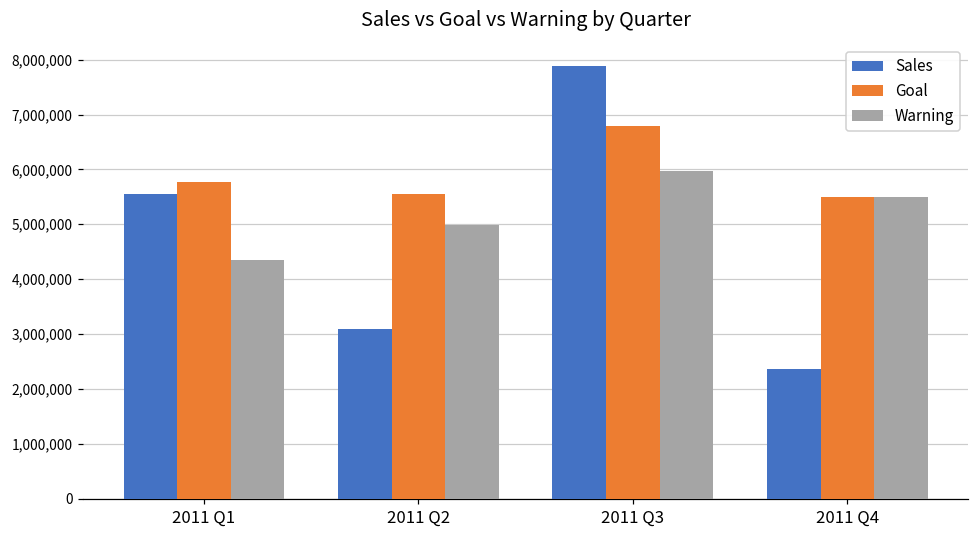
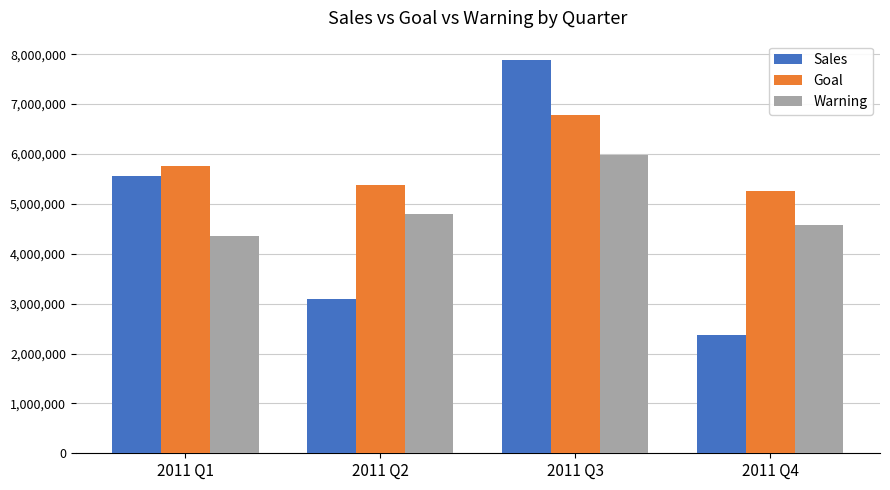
  {
    "Sales": {
      "2011 Q1": "5,600,000",
      "2011 Q2": "3,100,000",
      "2011 Q3": "7,900,000",
      "2011 Q4": "2,400,000"
    },
    "Goal": {
      "2011 Q1": "5,800,000",
-     "2011 Q2": "5,600,000",
+     "2011 Q2": "5,400,000",
      "2011 Q3": "6,800,000",
-     "2011 Q4": "5,500,000"
+     "2011 Q4": "5,300,000"
    },
    "Warning": {
      "2011 Q1": "4,300,000",
-     "2011 Q2": "5,000,000",
+     "2011 Q2": "4,800,000",
      "2011 Q3": "6,000,000",
-     "2011 Q4": "5,500,000"
+     "2011 Q4": "4,600,000"
    }
  }
